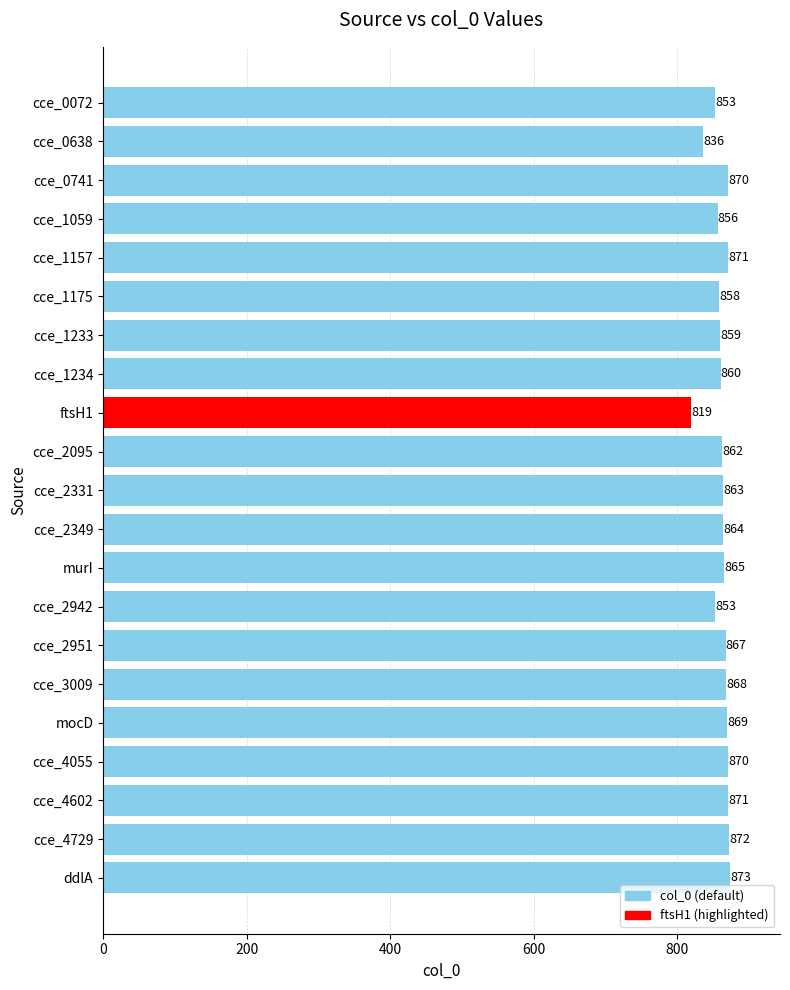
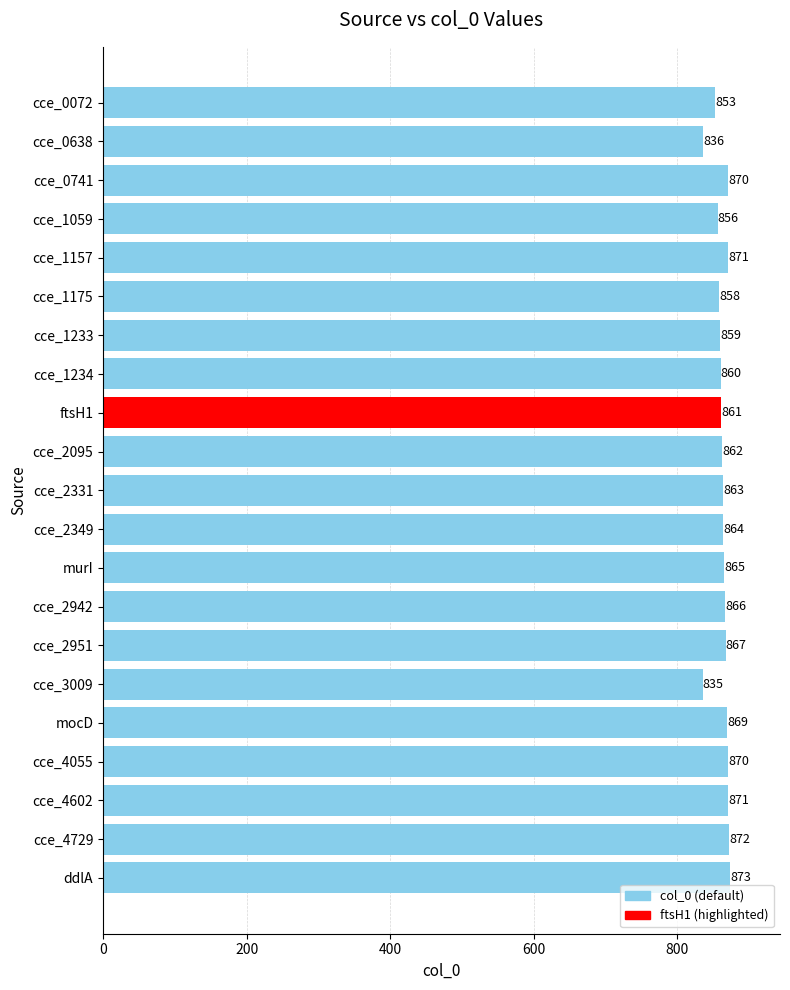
  {
    "cce_0072": 853,
    "cce_0638": 836,
    "cce_0741": 870,
    "cce_1059": 856,
    "cce_1157": 871,
    "cce_1175": 858,
    "cce_1233": 859,
    "cce_1234": 860,
-   "ftsH1": 819,
+   "ftsH1": 861,
    "cce_2095": 862,
    "cce_2331": 863,
    "cce_2349": 864,
    "murI": 865,
-   "cce_2942": 853,
+   "cce_2942": 866,
    "cce_2951": 867,
-   "cce_3009": 868,
+   "cce_3009": 835,
    "mocD": 869,
    "cce_4055": 870,
    "cce_4602": 871,
    "cce_4729": 872,
    "ddlA": 873
  }
